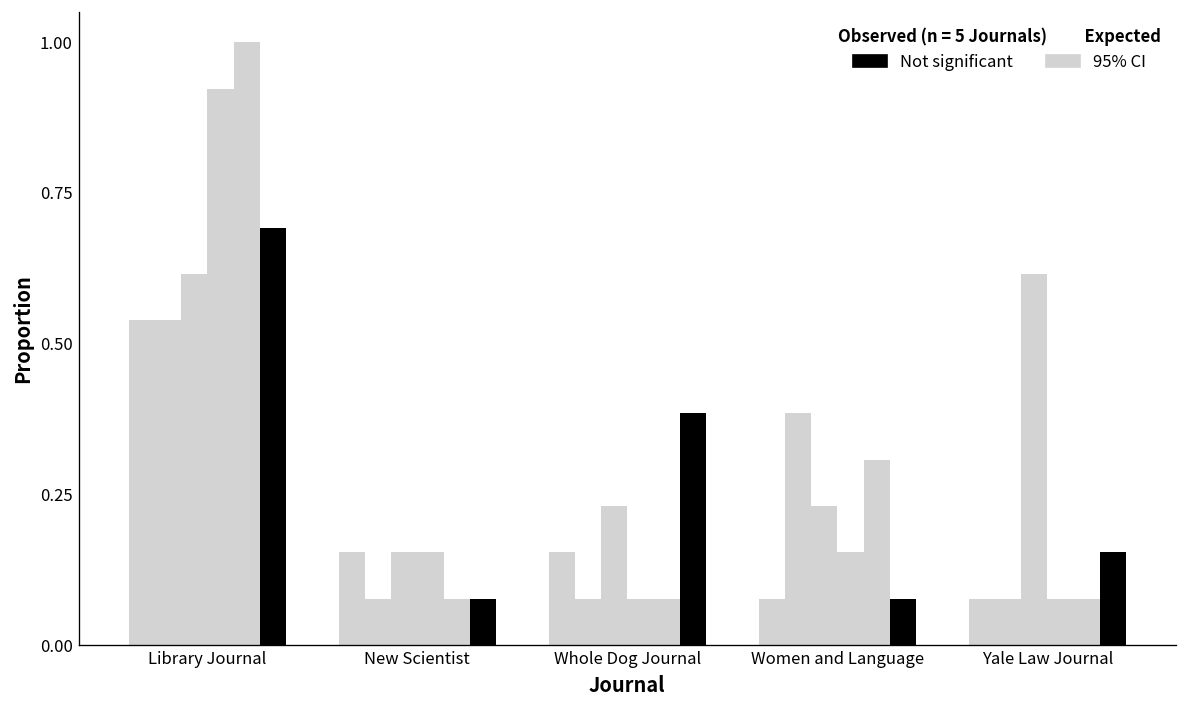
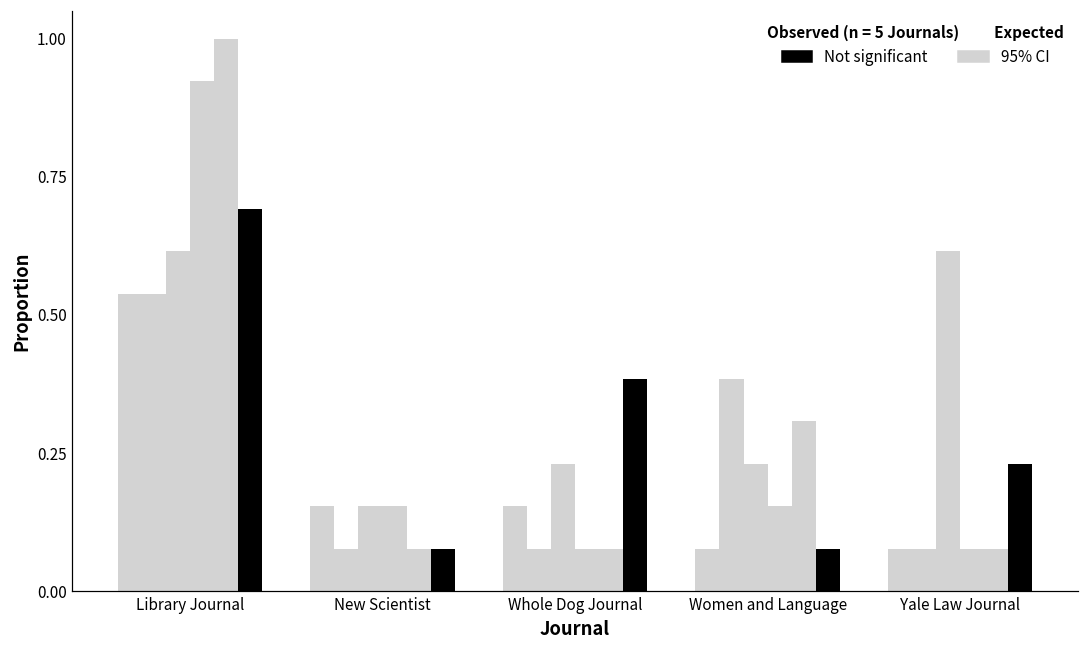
  {
    "Not significant": {
      "Library Journal": 0.69,
      "New Scientist": 0.08,
      "Whole Dog Journal": 0.38,
      "Women and Language": 0.08,
-     "Yale Law Journal": 0.15
+     "Yale Law Journal": 0.23
    }
  }
